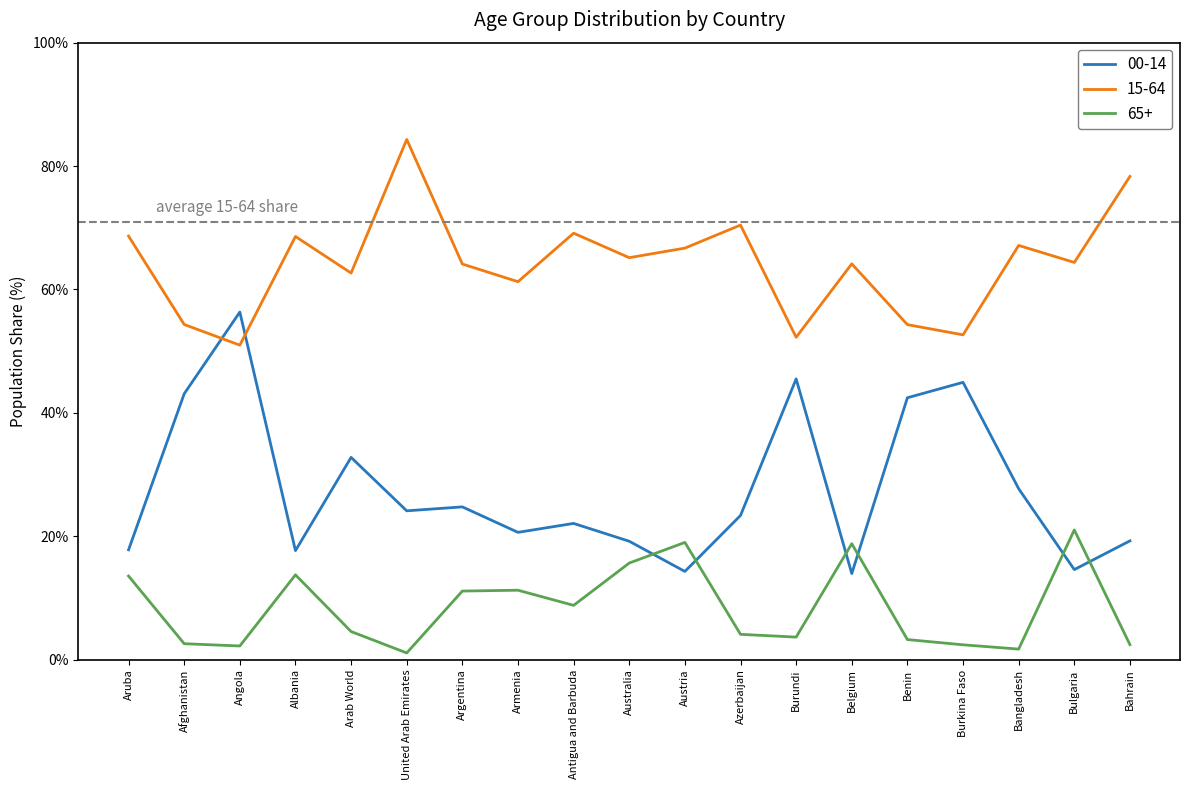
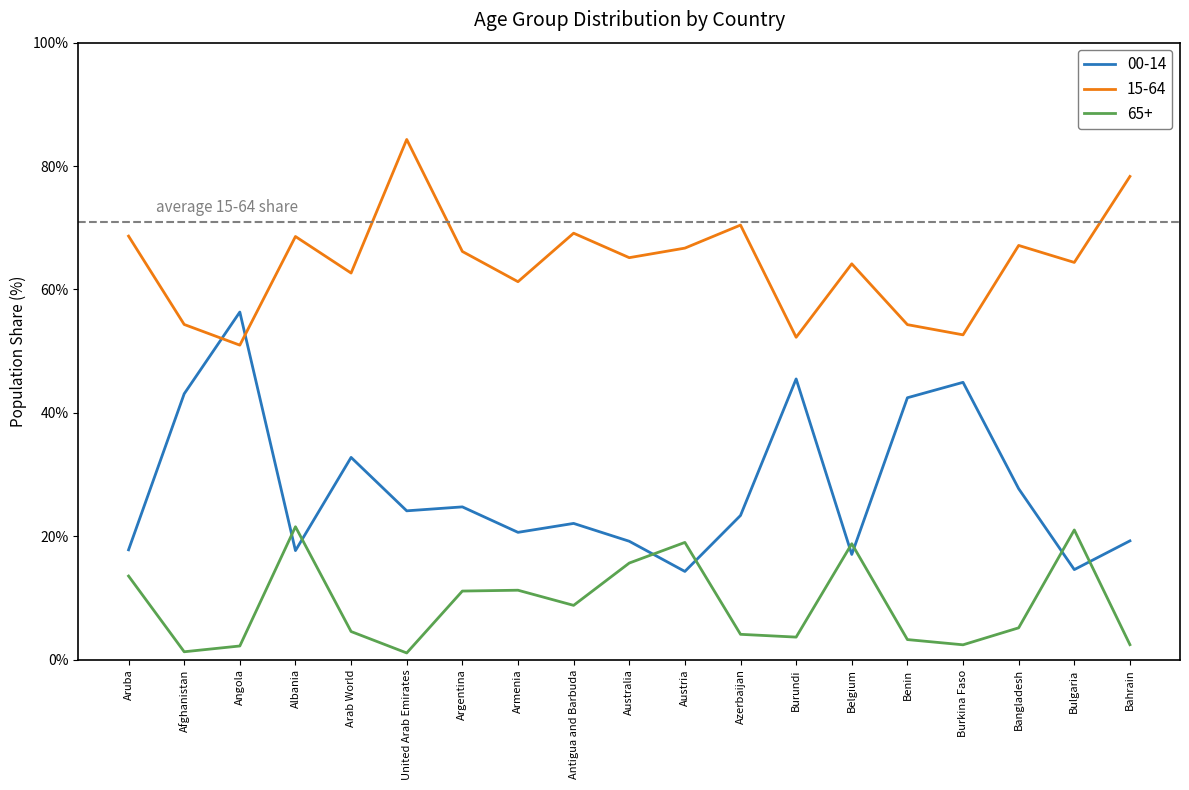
  {
    "00-14": {
      "Aruba": "18%",
      "Afghanistan": "43%",
      "Angola": "56%",
      "Albania": "18%",
      "Arab World": "33%",
      "United Arab Emirates": "24%",
      "Argentina": "25%",
      "Armenia": "21%",
      "Antigua and Barbuda": "22%",
      "Australia": "19%",
      "Austria": "14%",
      "Azerbaijan": "23%",
      "Burundi": "46%",
-     "Belgium": "14%",
+     "Belgium": "17%",
      "Benin": "42%",
      "Burkina Faso": "45%",
      "Bangladesh": "28%",
      "Bulgaria": "15%",
      "Bahrain": "19%"
    },
    "15-64": {
      "Aruba": "69%",
      "Afghanistan": "54%",
      "Angola": "51%",
      "Arab World": "63%",
      "United Arab Emirates": "84%",
-     "Argentina": "64%",
+     "Argentina": "66%",
      "Armenia": "61%",
      "Antigua and Barbuda": "69%",
      "Australia": "65%",
      "Austria": "67%",
      "Azerbaijan": "70%",
      "Burundi": "52%",
      "Belgium": "64%",
      "Benin": "54%",
      "Burkina Faso": "53%",
      "Bangladesh": "67%",
      "Bulgaria": "64%",
      "Bahrain": "78%"
    },
    "65+": {
      "Aruba": "14%",
-     "Afghanistan": "3%",
+     "Afghanistan": "1%",
      "Angola": "2%",
-     "Albania": "14%",
+     "Albania": "22%",
      "Arab World": "5%",
      "United Arab Emirates": "1%",
      "Argentina": "11%",
      "Armenia": "11%",
      "Antigua and Barbuda": "9%",
      "Australia": "16%",
      "Austria": "19%",
      "Azerbaijan": "4%",
      "Burundi": "4%",
      "Belgium": "19%",
      "Benin": "3%",
      "Burkina Faso": "2%",
-     "Bangladesh": "2%",
+     "Bangladesh": "5%",
      "Bulgaria": "21%",
      "Bahrain": "2%"
    }
  }
